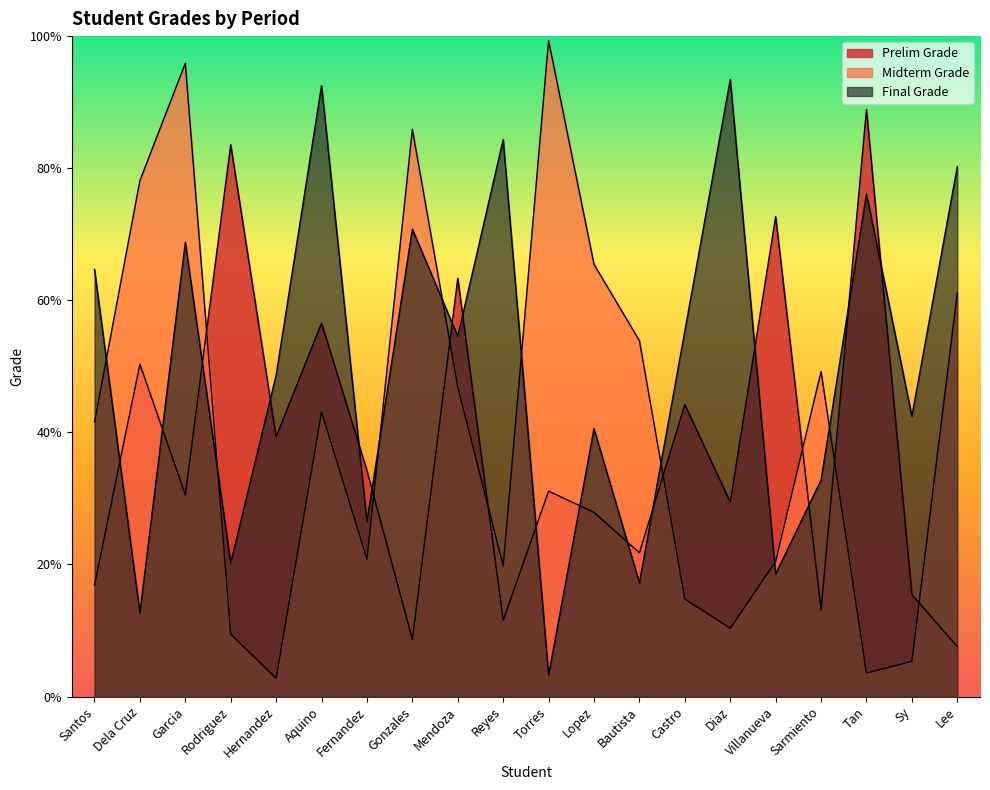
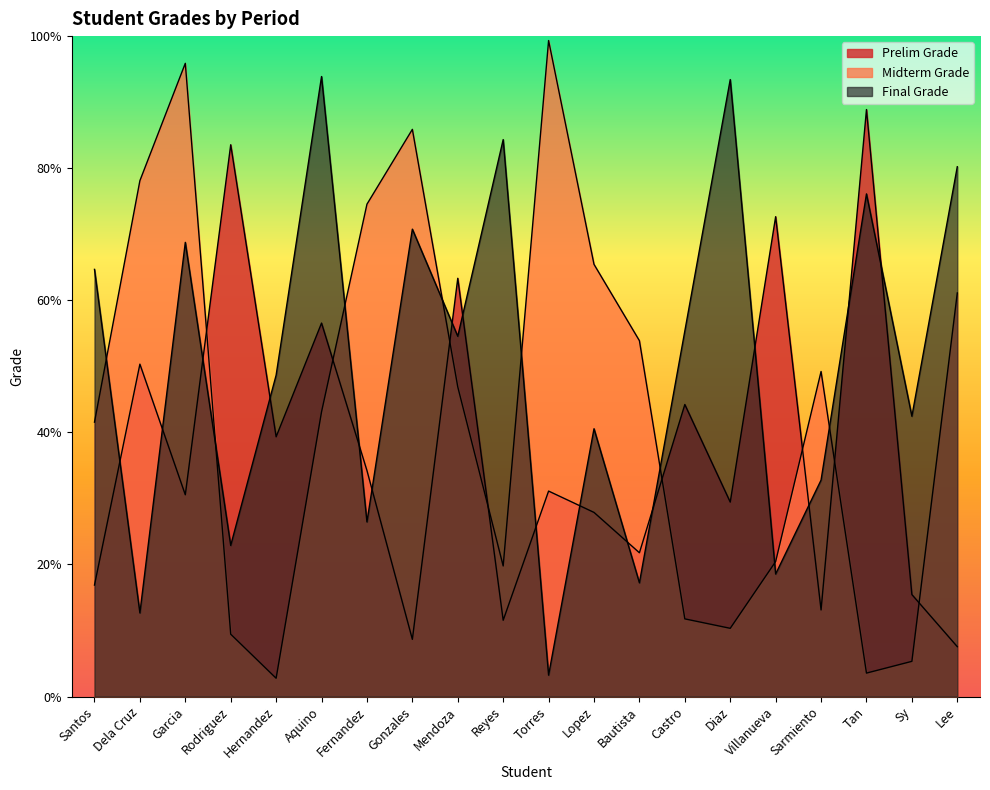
  {
    "Prelim Grade": {
      "Santos": "17%",
      "Dela Cruz": "50%",
      "Garcia": "31%",
      "Rodriguez": "84%",
      "Hernandez": "39%",
      "Aquino": "57%",
      "Fernandez": "34%",
      "Gonzales": "9%",
      "Mendoza": "63%",
      "Reyes": "12%",
      "Torres": "31%",
      "Lopez": "28%",
      "Bautista": "22%",
      "Castro": "44%",
      "Diaz": "29%",
      "Villanueva": "73%",
      "Sarmiento": "13%",
      "Tan": "89%",
      "Sy": "15%",
      "Lee": "8%"
    },
    "Midterm Grade": {
      "Santos": "42%",
      "Dela Cruz": "78%",
      "Garcia": "96%",
      "Rodriguez": "9%",
      "Hernandez": "3%",
      "Aquino": "43%",
-     "Fernandez": "21%",
+     "Fernandez": "75%",
      "Gonzales": "86%",
      "Mendoza": "47%",
      "Reyes": "20%",
      "Torres": "99%",
      "Lopez": "65%",
      "Bautista": "54%",
-     "Castro": "15%",
+     "Castro": "12%",
      "Diaz": "10%",
      "Villanueva": "20%",
      "Sarmiento": "49%",
      "Tan": "4%",
      "Sy": "5%",
      "Lee": "61%"
    },
    "Final Grade": {
      "Santos": "65%",
      "Dela Cruz": "13%",
      "Garcia": "69%",
-     "Rodriguez": "20%",
+     "Rodriguez": "23%",
      "Hernandez": "49%",
-     "Aquino": "93%",
+     "Aquino": "94%",
      "Fernandez": "26%",
      "Gonzales": "71%",
      "Mendoza": "55%",
      "Reyes": "84%",
      "Torres": "3%",
      "Lopez": "41%",
      "Bautista": "17%",
      "Castro": "55%",
      "Diaz": "93%",
      "Villanueva": "19%",
      "Sarmiento": "33%",
      "Tan": "76%",
      "Sy": "42%",
      "Lee": "80%"
    }
  }
